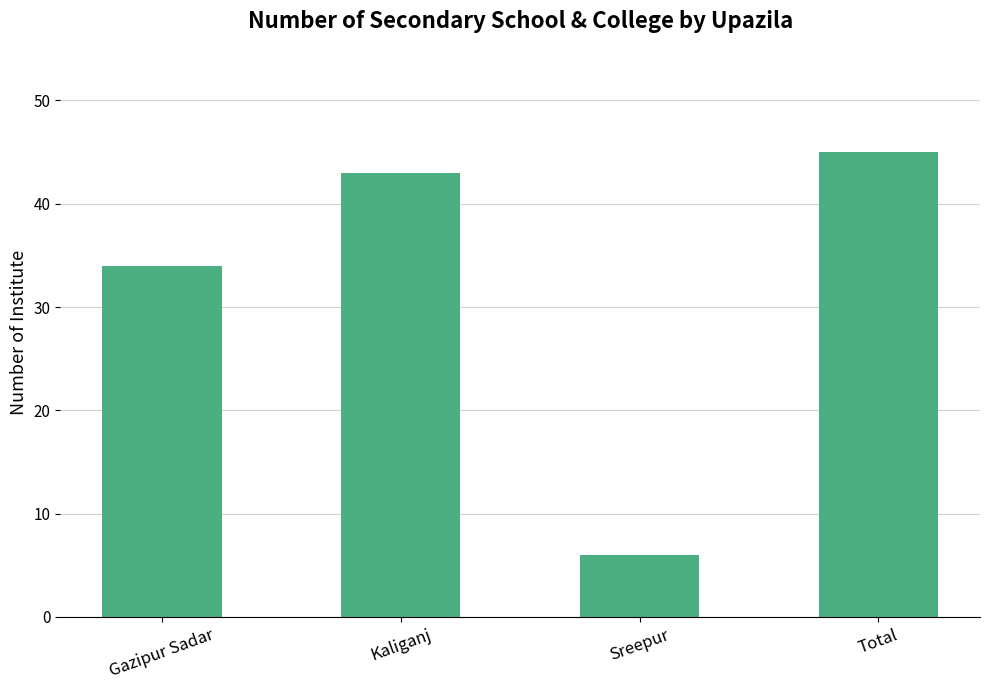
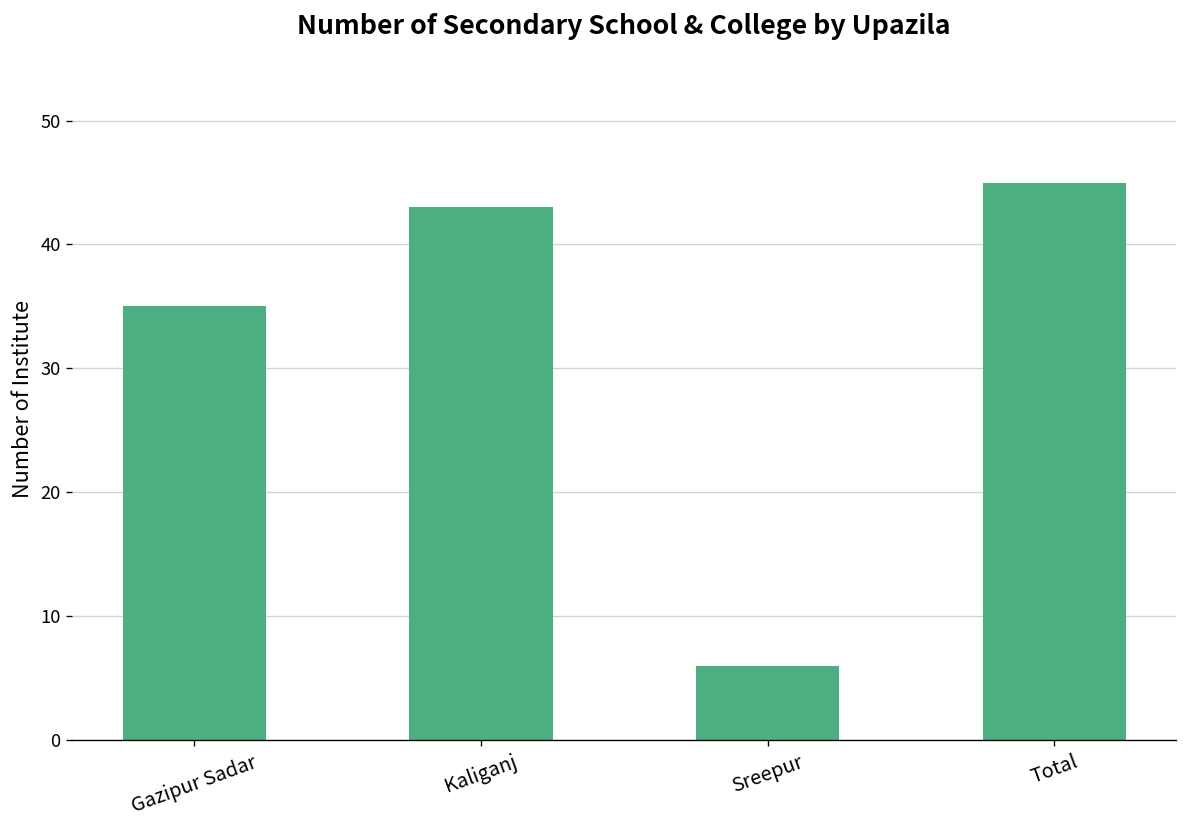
  {
-   "Gazipur Sadar": 34,
+   "Gazipur Sadar": 35,
    "Kaliganj": 43,
    "Sreepur": 6,
    "Total": 45
  }
